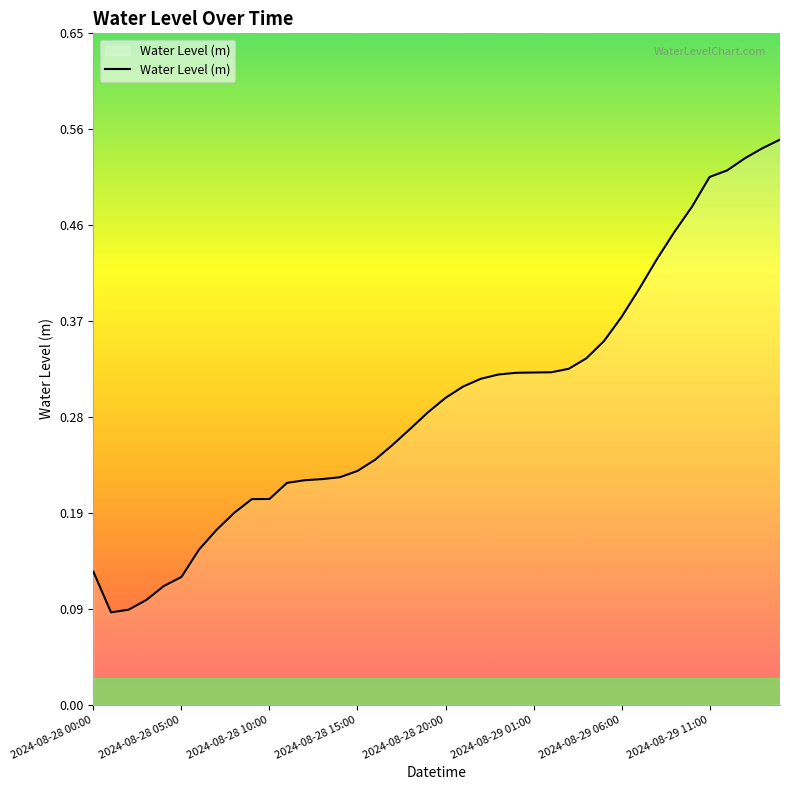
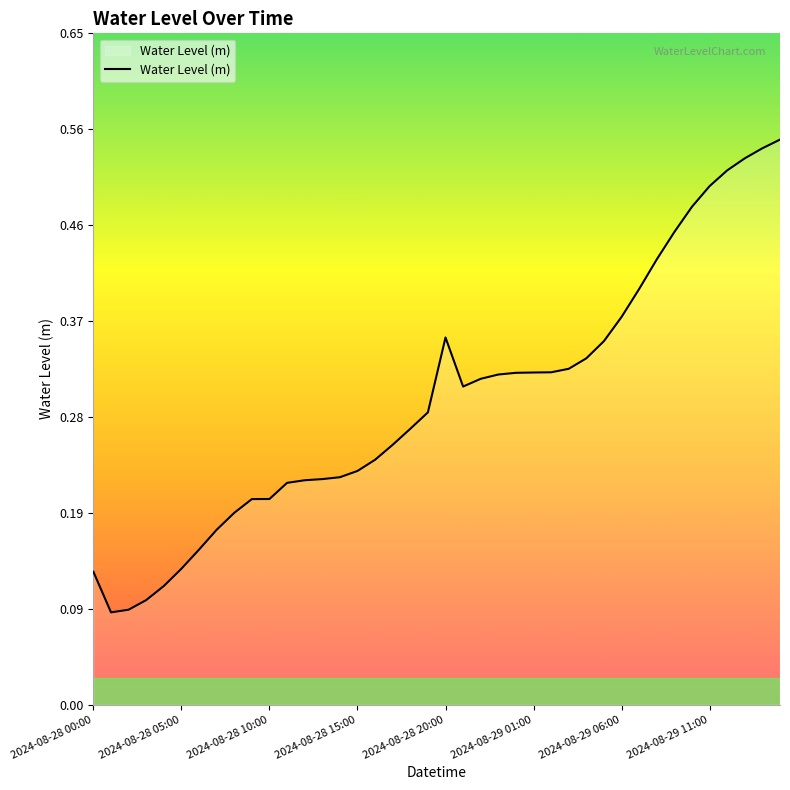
  {
    "2024-08-28 00:00": 0.129,
-   "2024-08-28 05:00": 0.124,
+   "2024-08-28 05:00": 0.132,
    "2024-08-28 10:00": 0.199,
    "2024-08-28 15:00": 0.226,
-   "2024-08-28 20:00": 0.297,
+   "2024-08-28 20:00": 0.355,
    "2024-08-29 01:00": 0.322,
    "2024-08-29 06:00": 0.375,
-   "2024-08-29 11:00": 0.511
+   "2024-08-29 11:00": 0.502
  }
